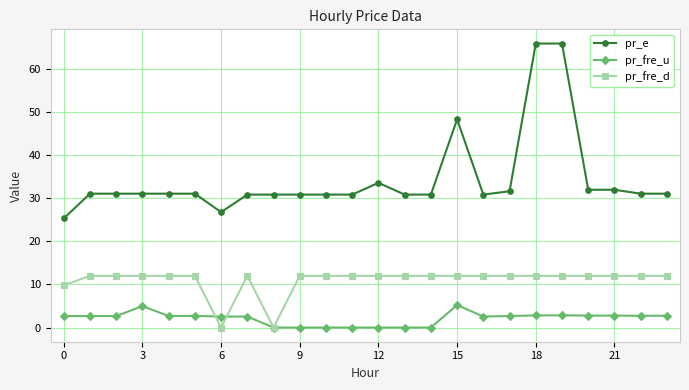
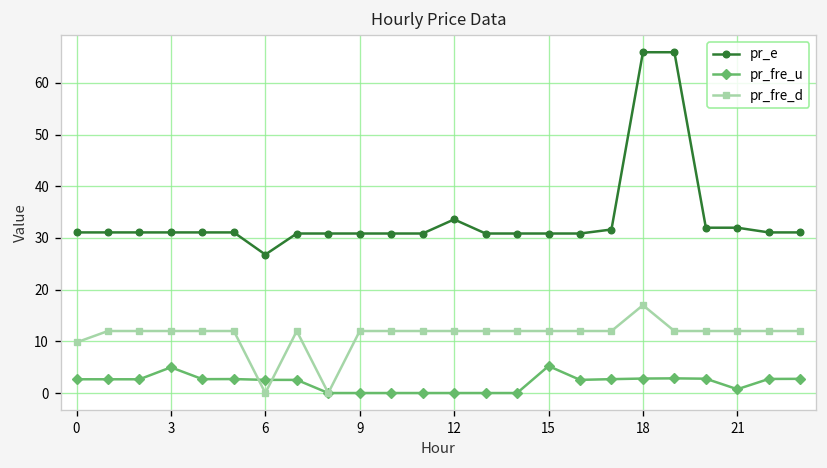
  {
    "pr_e": {
-     "0": 25,
+     "0": 31,
      "3": 31,
      "6": 27,
      "9": 31,
      "12": 34,
-     "15": 48,
+     "15": 31,
      "18": 66,
      "21": 32
    },
    "pr_fre_u": {
      "0": 3,
      "3": 5,
      "6": 3,
      "9": 0,
      "12": 0,
      "15": 5,
      "18": 3,
-     "21": 3
+     "21": 1
    },
    "pr_fre_d": {
      "0": 10,
      "3": 12,
      "6": 0,
      "9": 12,
      "12": 12,
      "15": 12,
-     "18": 12,
+     "18": 17,
      "21": 12
    }
  }
